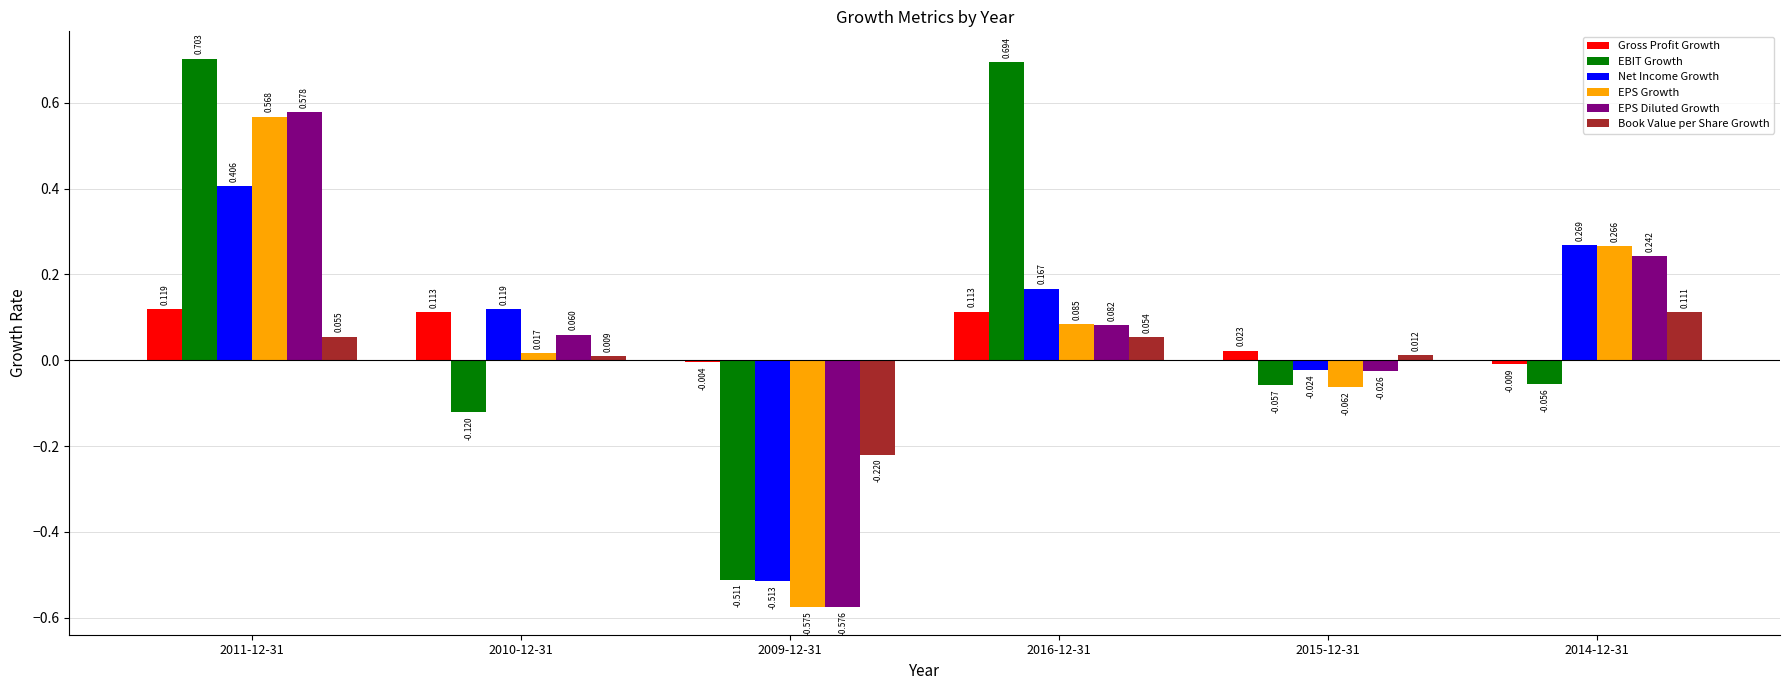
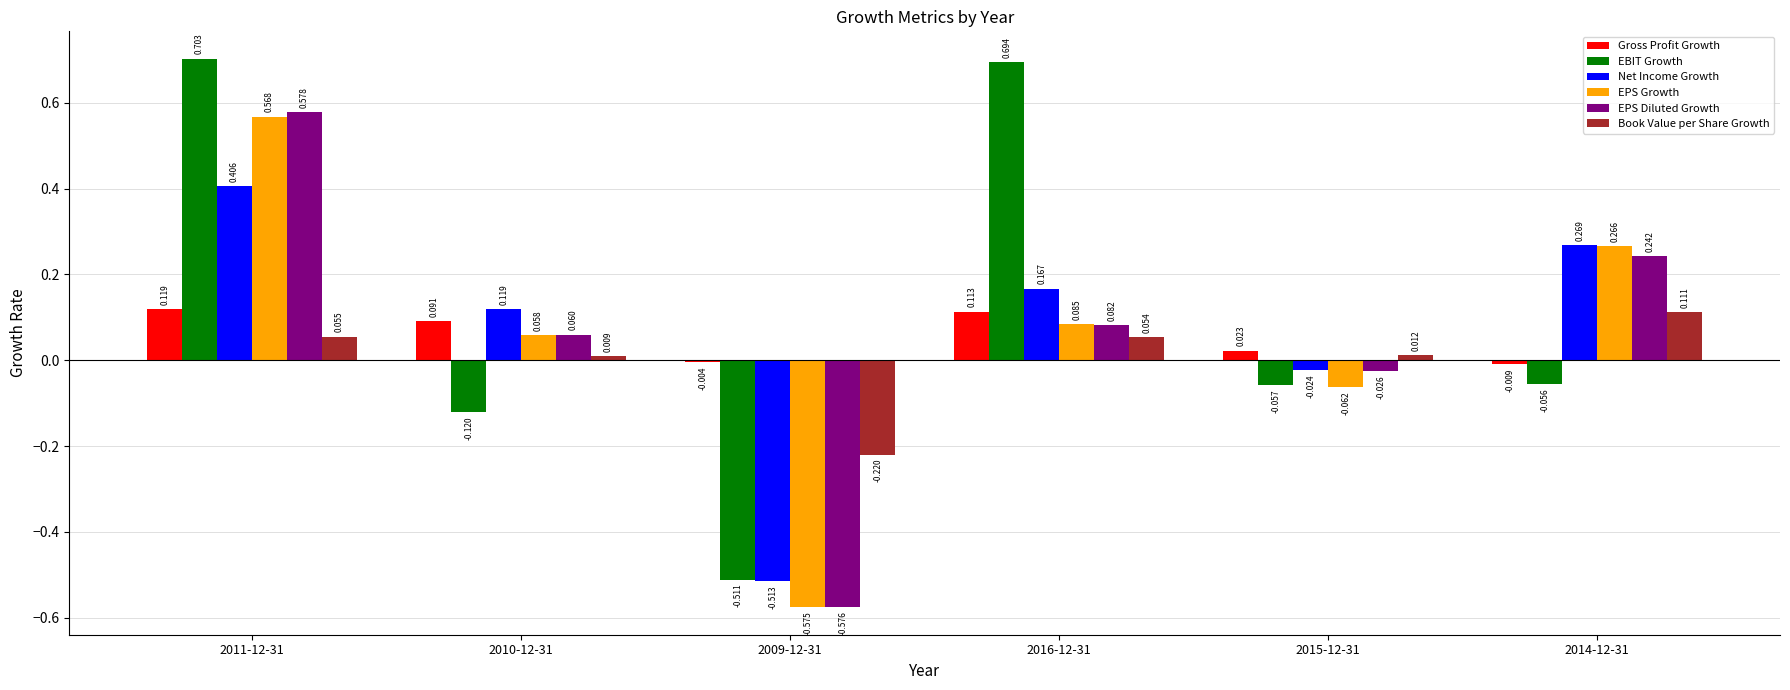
  {
    "Gross Profit Growth": {
      "2011-12-31": 0.119,
-     "2010-12-31": 0.113,
+     "2010-12-31": 0.091,
      "2009-12-31": -0.004,
      "2016-12-31": 0.113,
      "2015-12-31": 0.023,
      "2014-12-31": -0.009
    },
    "EBIT Growth": {
      "2011-12-31": 0.703,
      "2010-12-31": -0.120,
      "2009-12-31": -0.511,
      "2016-12-31": 0.694,
      "2015-12-31": -0.057,
      "2014-12-31": -0.056
    },
    "Net Income Growth": {
      "2011-12-31": 0.406,
      "2010-12-31": 0.119,
      "2009-12-31": -0.513,
      "2016-12-31": 0.167,
      "2015-12-31": -0.024,
      "2014-12-31": 0.269
    },
    "EPS Growth": {
      "2011-12-31": 0.568,
-     "2010-12-31": 0.017,
+     "2010-12-31": 0.058,
      "2009-12-31": -0.575,
      "2016-12-31": 0.085,
      "2015-12-31": -0.062,
      "2014-12-31": 0.266
    },
    "EPS Diluted Growth": {
      "2011-12-31": 0.578,
      "2010-12-31": 0.060,
      "2009-12-31": -0.576,
      "2016-12-31": 0.082,
      "2015-12-31": -0.026,
      "2014-12-31": 0.242
    },
    "Book Value per Share Growth": {
      "2011-12-31": 0.055,
      "2010-12-31": 0.009,
      "2009-12-31": -0.220,
      "2016-12-31": 0.054,
      "2015-12-31": 0.012,
      "2014-12-31": 0.111
    }
  }
